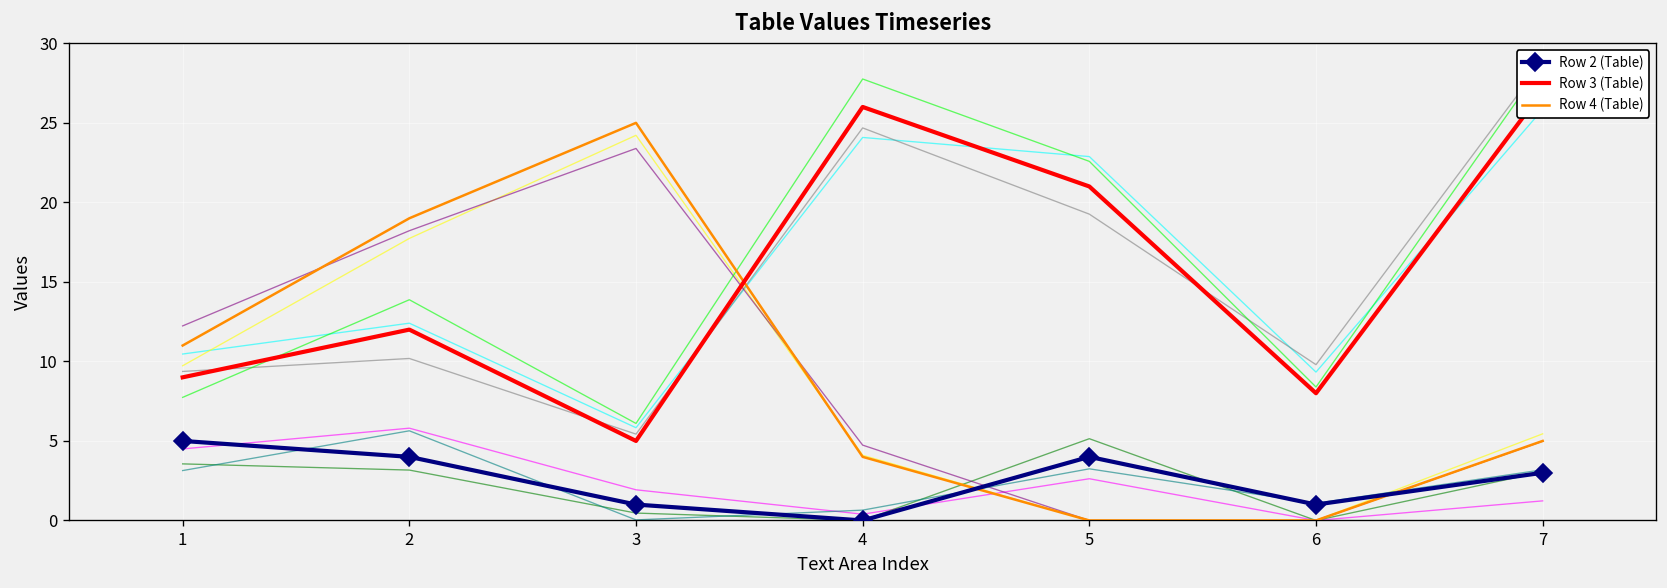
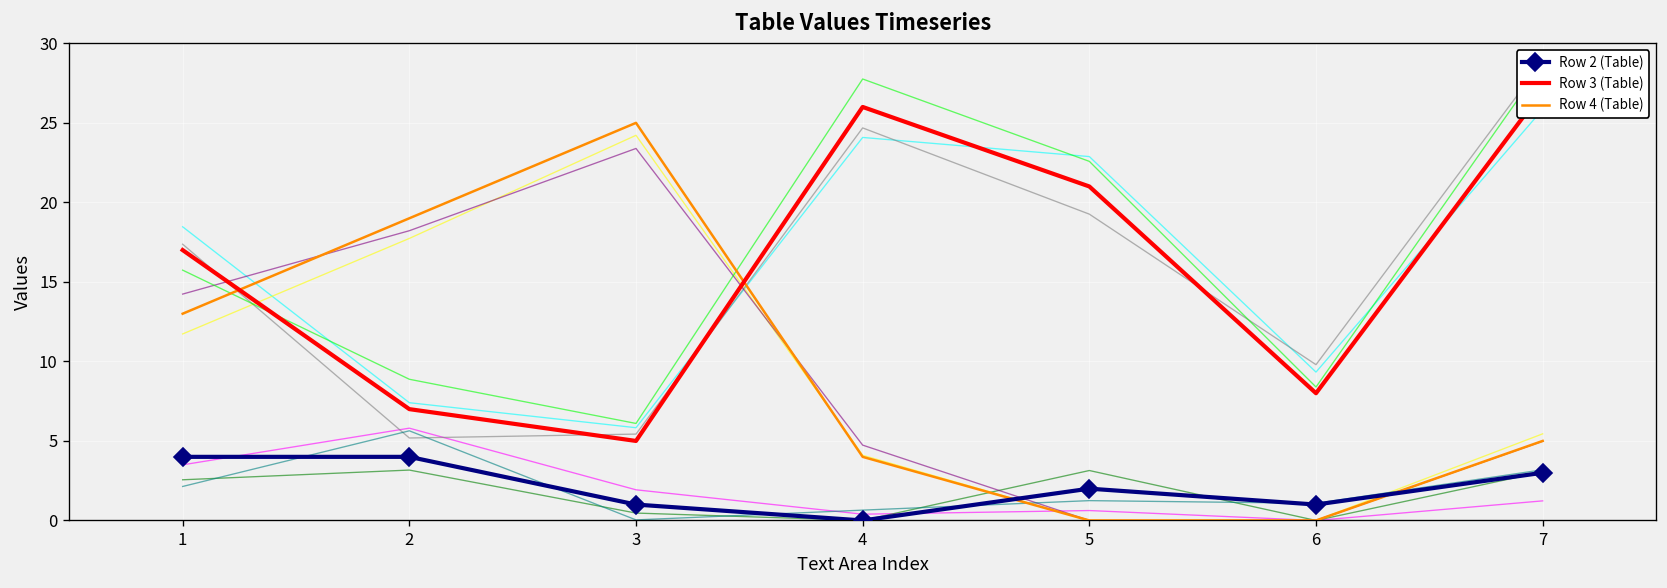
  {
    "Row 2 (Table)": {
-     "1": 5,
+     "1": 4,
      "2": 4,
      "3": 1,
-     "5": 4
+     "5": 2
    },
    "Row 3 (Table)": {
-     "1": 9,
-     "2": 12,
+     "1": 17,
+     "2": 7,
      "3": 5,
      "4": 26,
      "5": 21,
      "6": 8
    },
    "Row 4 (Table)": {
-     "1": 11,
+     "1": 13,
      "2": 19,
      "3": 25
    }
  }
